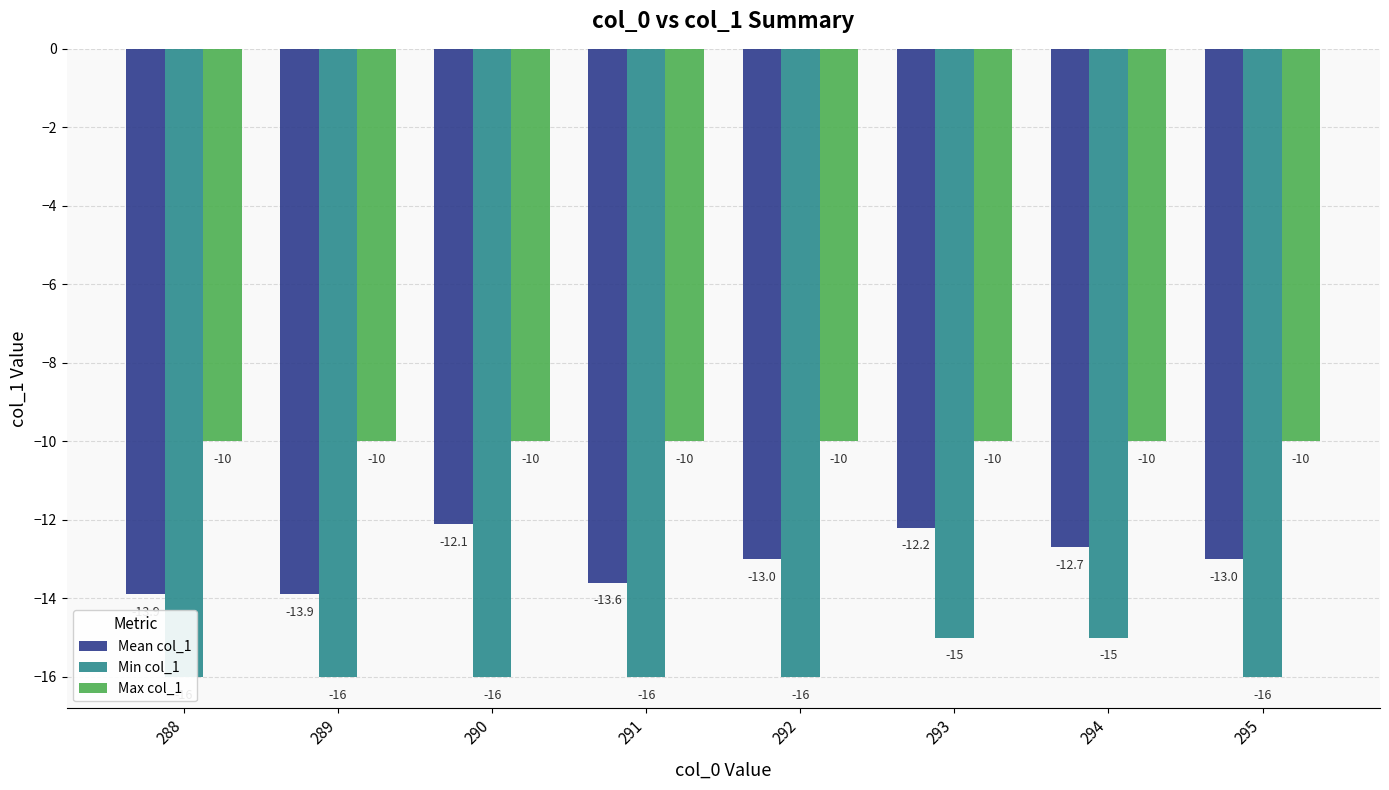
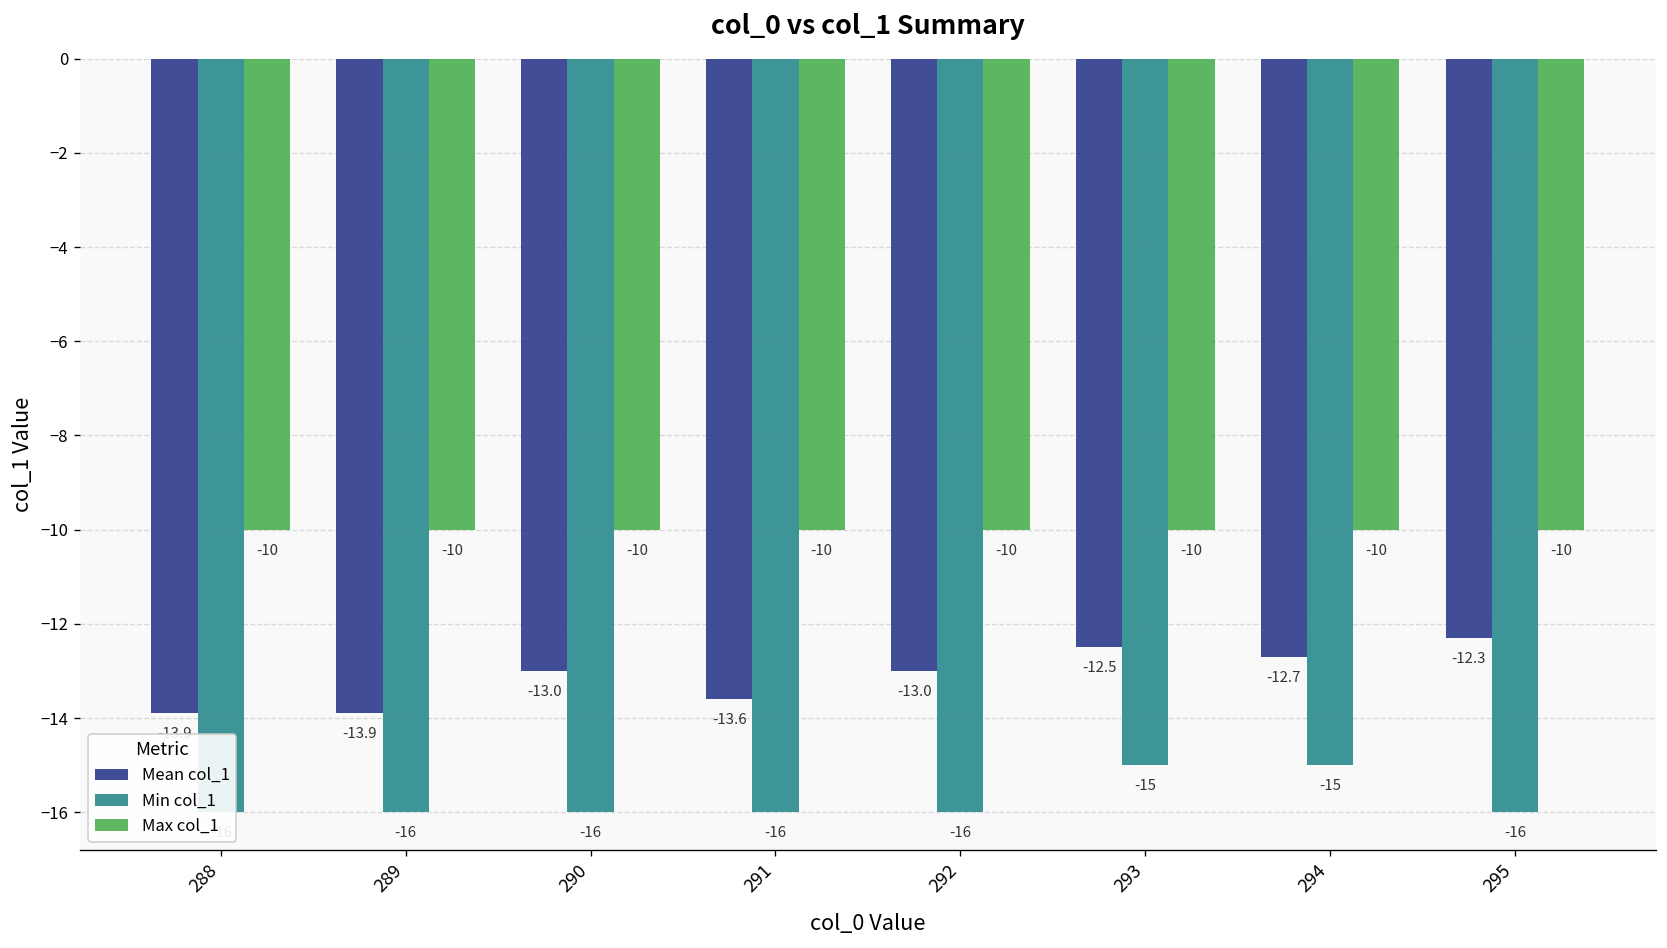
  {
    "Mean col_1": {
      "289": -13.9,
-     "290": -12.1,
+     "290": -13.0,
      "291": -13.6,
      "292": -13.0,
-     "293": -12.2,
+     "293": -12.5,
      "294": -12.7,
-     "295": -13.0
+     "295": -12.3
    },
    "Min col_1": {
      "289": -16,
      "290": -16,
      "291": -16,
      "292": -16,
      "293": -15,
      "294": -15,
      "295": -16
    },
    "Max col_1": {
      "288": -10,
      "289": -10,
      "290": -10,
      "291": -10,
      "292": -10,
      "293": -10,
      "294": -10,
      "295": -10
    }
  }
